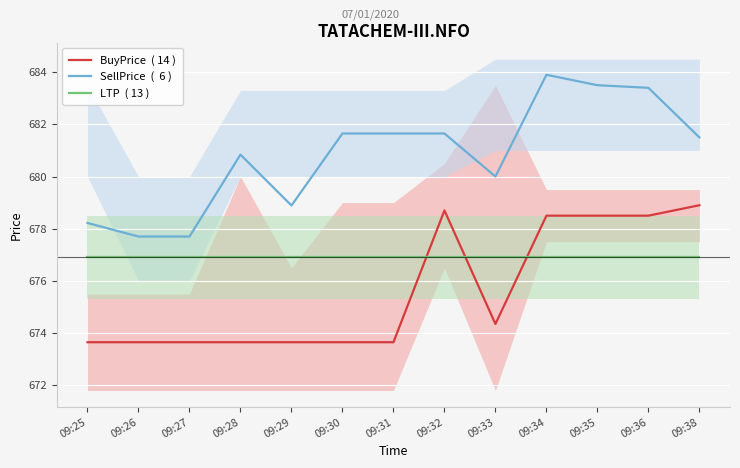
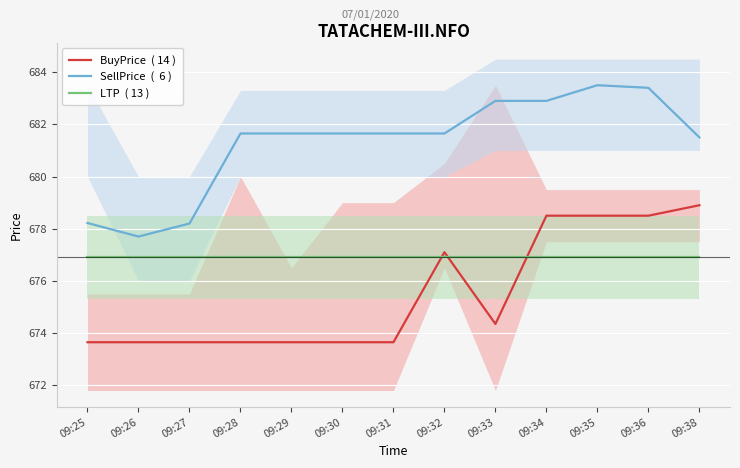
  {
    "BuyPrice ( 14 )": {
      "09:25": 673.7,
      "09:26": 673.7,
      "09:27": 673.7,
      "09:28": 673.7,
      "09:29": 673.7,
      "09:30": 673.7,
      "09:31": 673.7,
-     "09:32": 678.7,
+     "09:32": 677.1,
      "09:33": 674.4,
      "09:38": 678.9
    },
    "SellPrice ( 6 )": {
      "09:25": 678.2,
      "09:26": 677.7,
-     "09:27": 677.7,
-     "09:28": 680.8,
-     "09:29": 678.9,
+     "09:27": 678.2,
+     "09:28": 681.7,
+     "09:29": 681.7,
      "09:30": 681.7,
      "09:31": 681.7,
      "09:32": 681.7,
-     "09:33": 680.0,
-     "09:34": 683.9,
+     "09:33": 682.9,
+     "09:34": 682.9,
      "09:35": 683.5,
      "09:36": 683.4,
      "09:38": 681.5
    },
    "LTP ( 13 )": {
      "09:25": 676.9,
      "09:26": 676.9,
      "09:27": 676.9,
      "09:28": 676.9,
      "09:29": 676.9,
      "09:30": 676.9,
      "09:31": 676.9,
      "09:32": 676.9,
      "09:33": 676.9,
      "09:34": 676.9,
      "09:35": 676.9,
      "09:36": 676.9,
      "09:38": 676.9
    }
  }
